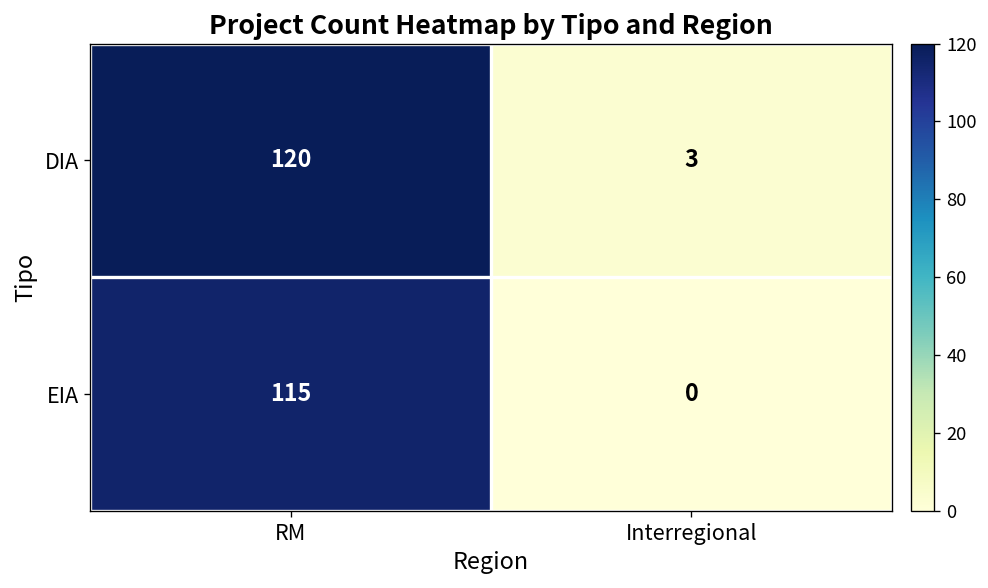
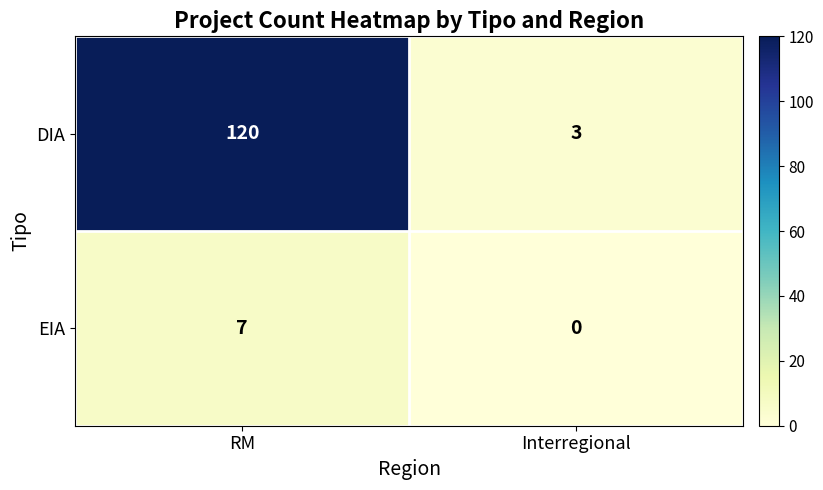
  {
    "DIA": {
      "RM": 120,
      "Interregional": 3
    },
    "EIA": {
-     "RM": 115,
+     "RM": 7,
      "Interregional": 0
    }
  }
